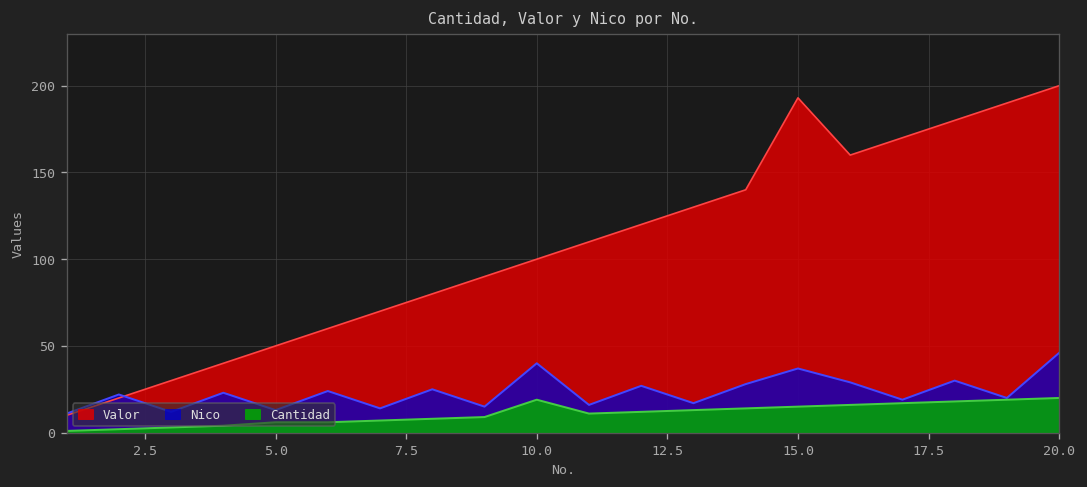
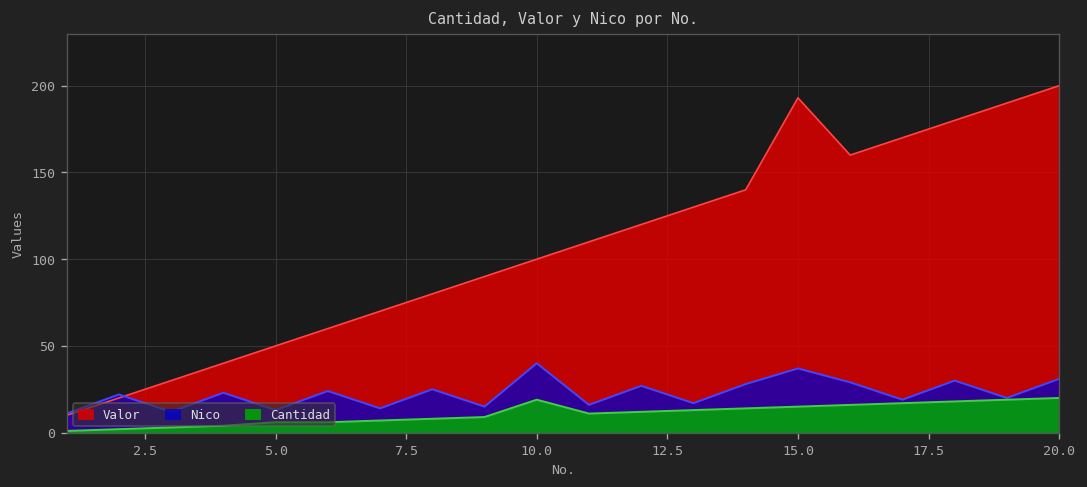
  {
    "Valor": {
      "5.0": 50,
      "10.0": 100,
      "15.0": 193,
      "20.0": 200
    },
    "Nico": {
      "10.0": 40,
      "15.0": 37,
-     "20.0": 46
+     "20.0": 31
    },
    "Cantidad": {
      "10.0": 19,
      "15.0": 15,
      "20.0": 20
    }
  }
